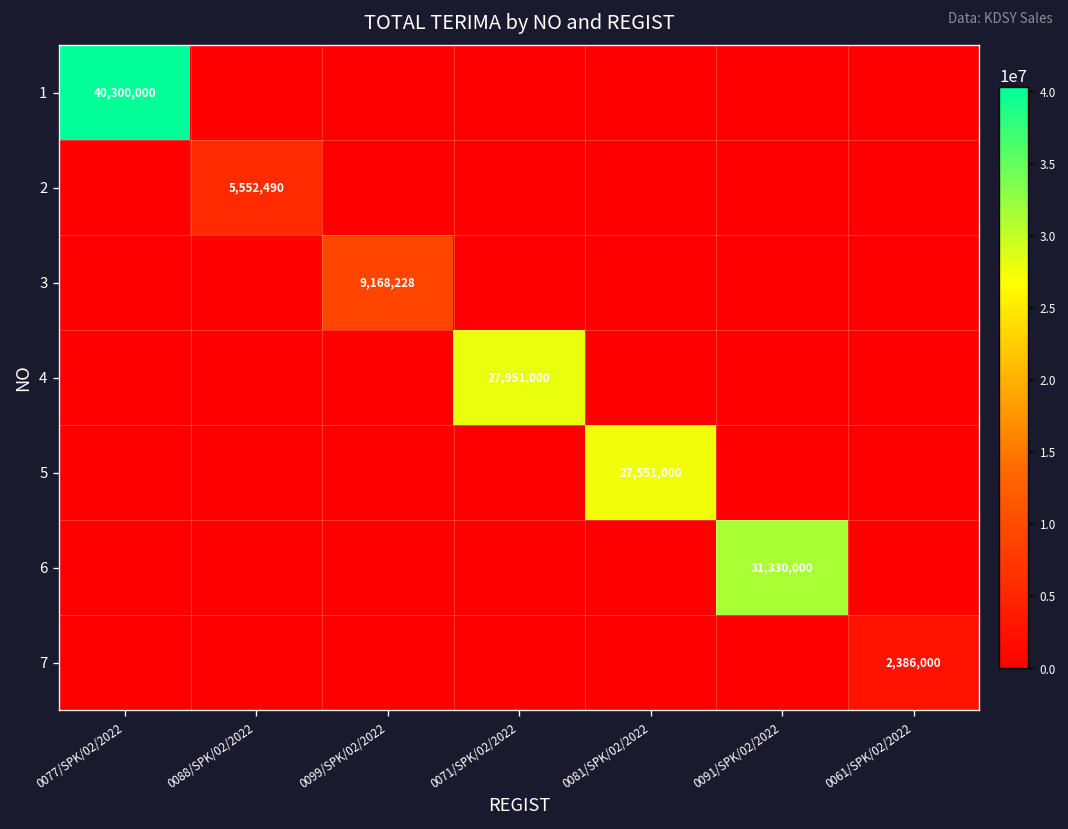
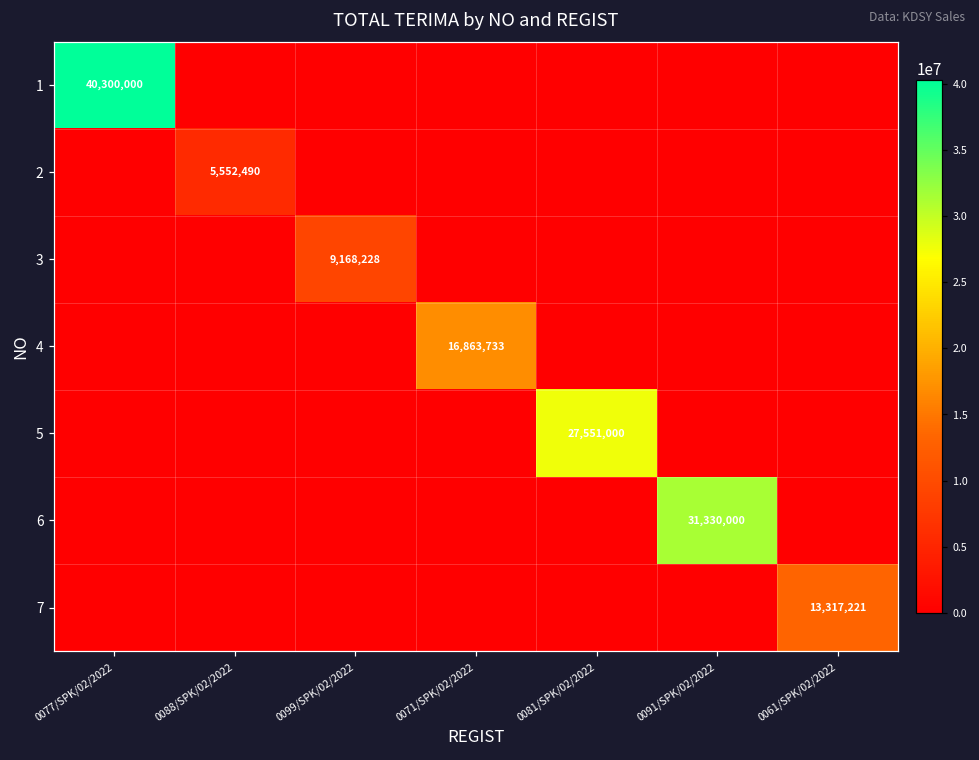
  {
    "1": {
      "0077/SPK/02/2022": "40,300,000"
    },
    "2": {
      "0088/SPK/02/2022": "5,552,490"
    },
    "3": {
      "0099/SPK/02/2022": "9,168,228"
    },
    "4": {
-     "0071/SPK/02/2022": "27,951,000"
+     "0071/SPK/02/2022": "16,863,733"
    },
    "5": {
      "0081/SPK/02/2022": "27,551,000"
    },
    "6": {
      "0091/SPK/02/2022": "31,330,000"
    },
    "7": {
-     "0061/SPK/02/2022": "2,386,000"
+     "0061/SPK/02/2022": "13,317,221"
    }
  }
